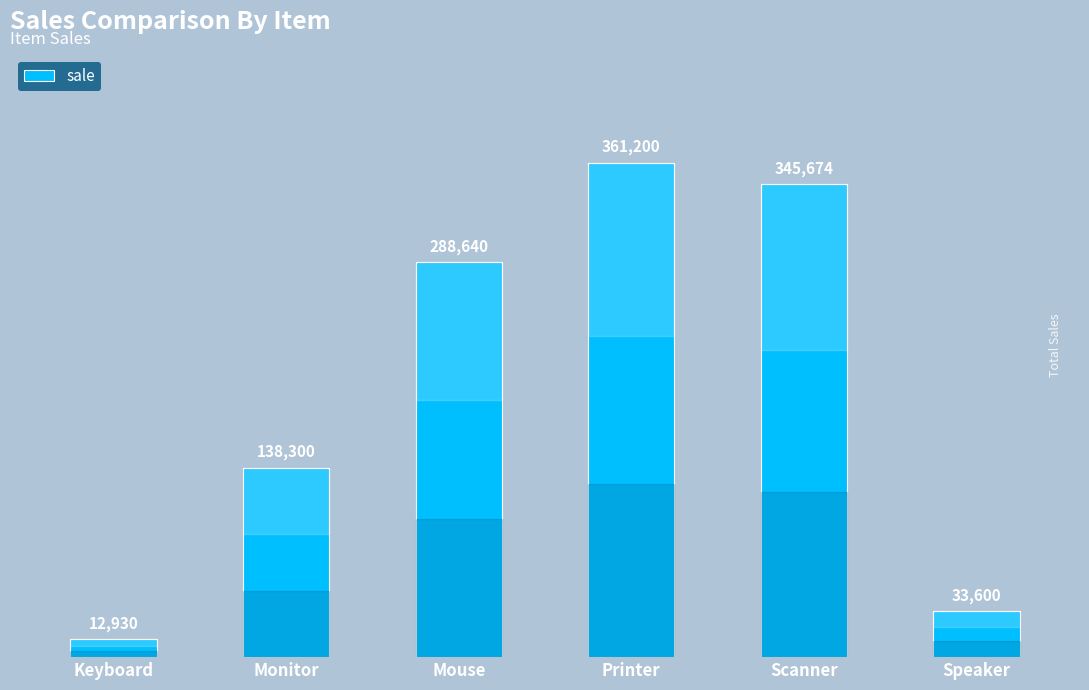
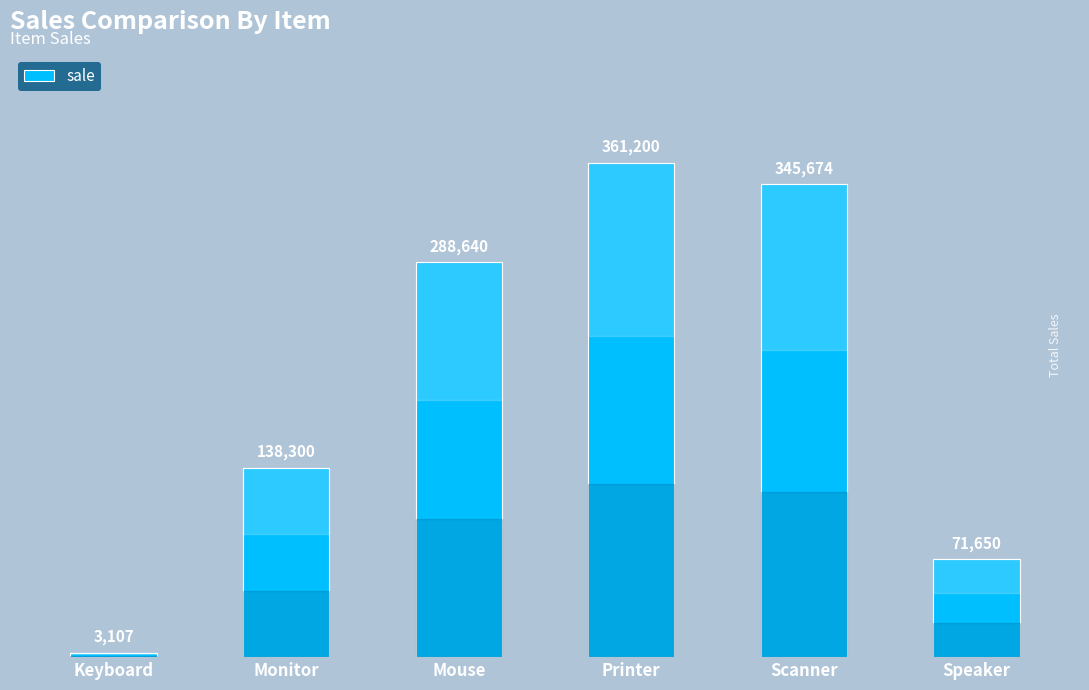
  {
-   "Keyboard": "12,930",
+   "Keyboard": "3,107",
    "Monitor": "138,300",
    "Mouse": "288,640",
    "Printer": "361,200",
    "Scanner": "345,674",
-   "Speaker": "33,600"
+   "Speaker": "71,650"
  }
